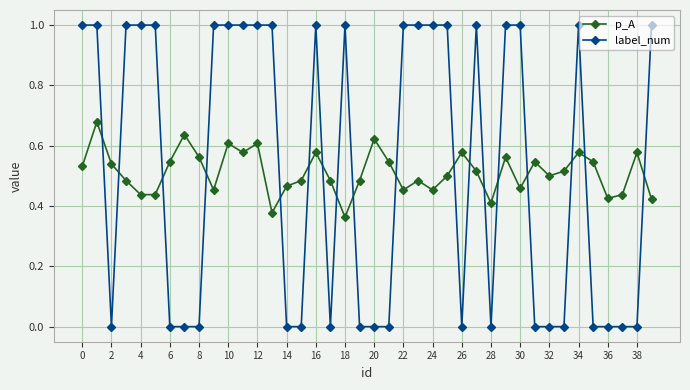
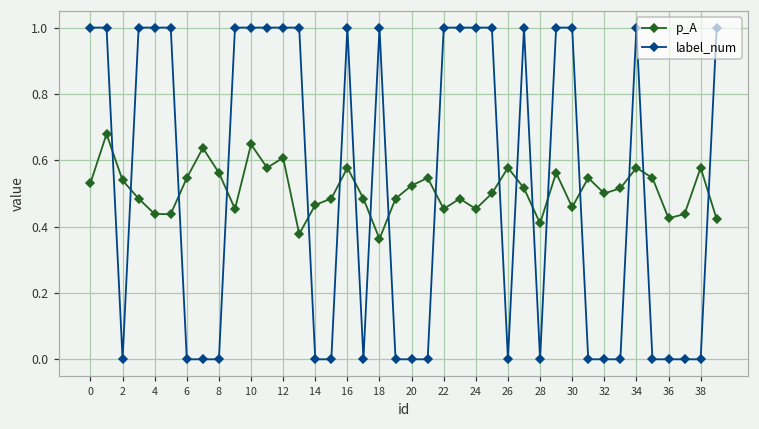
  {
    "p_A": {
      "0": 0.53,
      "2": 0.54,
      "4": 0.44,
      "6": 0.55,
      "8": 0.56,
-     "10": 0.61,
+     "10": 0.65,
      "12": 0.61,
      "14": 0.47,
      "16": 0.58,
      "18": 0.36,
-     "20": 0.62,
+     "20": 0.52,
      "22": 0.45,
      "24": 0.45,
      "26": 0.58,
      "28": 0.41,
      "30": 0.46,
      "32": 0.50,
      "34": 0.58,
      "36": 0.43,
      "38": 0.58
    },
    "label_num": {
      "0": 1.00,
      "2": 0.00,
      "4": 1.00,
      "6": 0.00,
      "8": 0.00,
      "10": 1.00,
      "12": 1.00,
      "14": 0.00,
      "16": 1.00,
      "18": 1.00,
      "20": 0.00,
      "22": 1.00,
      "24": 1.00,
      "26": 0.00,
      "28": 0.00,
      "30": 1.00,
      "32": 0.00,
      "34": 1.00,
      "36": 0.00,
      "38": 0.00
    }
  }
